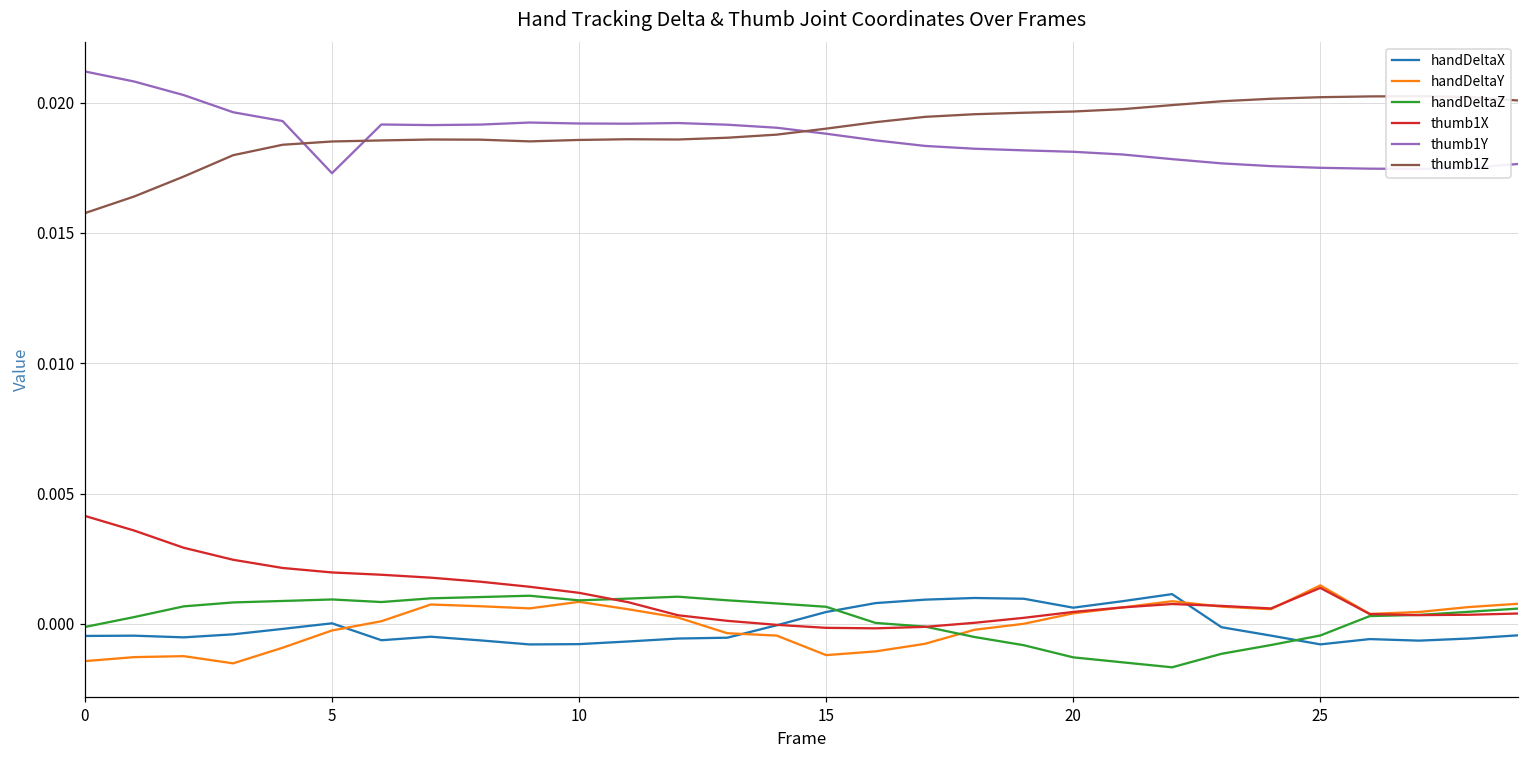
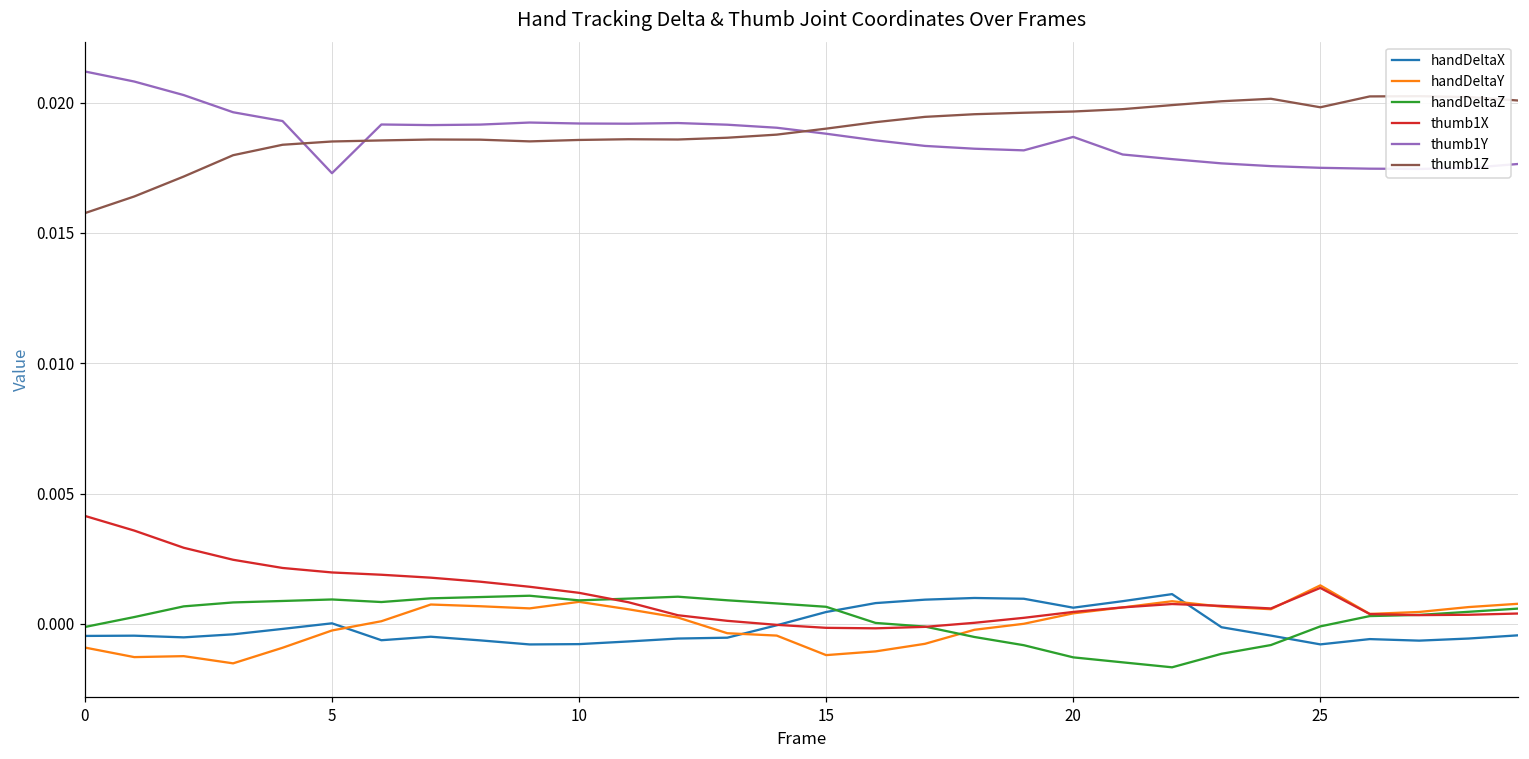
  {
    "handDeltaX": {
      "0": -0.0005,
      "5": 0.0000,
      "10": -0.0008,
      "15": 0.0005,
      "20": 0.0006,
      "25": -0.0008
    },
    "handDeltaY": {
-     "0": -0.0014,
+     "0": -0.0009,
      "5": -0.0003,
      "15": -0.0012
    },
    "handDeltaZ": {
      "0": -0.0001,
      "5": 0.0009,
      "15": 0.0007,
      "20": -0.0013,
-     "25": -0.0004
+     "25": -0.0001
    },
    "thumb1X": {
      "0": 0.0041,
      "5": 0.0020,
      "10": 0.0012,
      "15": -0.0002
    },
    "thumb1Y": {
      "0": 0.0212,
      "5": 0.0173,
      "10": 0.0192,
      "15": 0.0188,
-     "20": 0.0181,
+     "20": 0.0187,
      "25": 0.0175
    },
    "thumb1Z": {
      "0": 0.0158,
      "5": 0.0185,
      "10": 0.0186,
      "15": 0.0190,
      "20": 0.0197,
-     "25": 0.0202
+     "25": 0.0198
    }
  }
